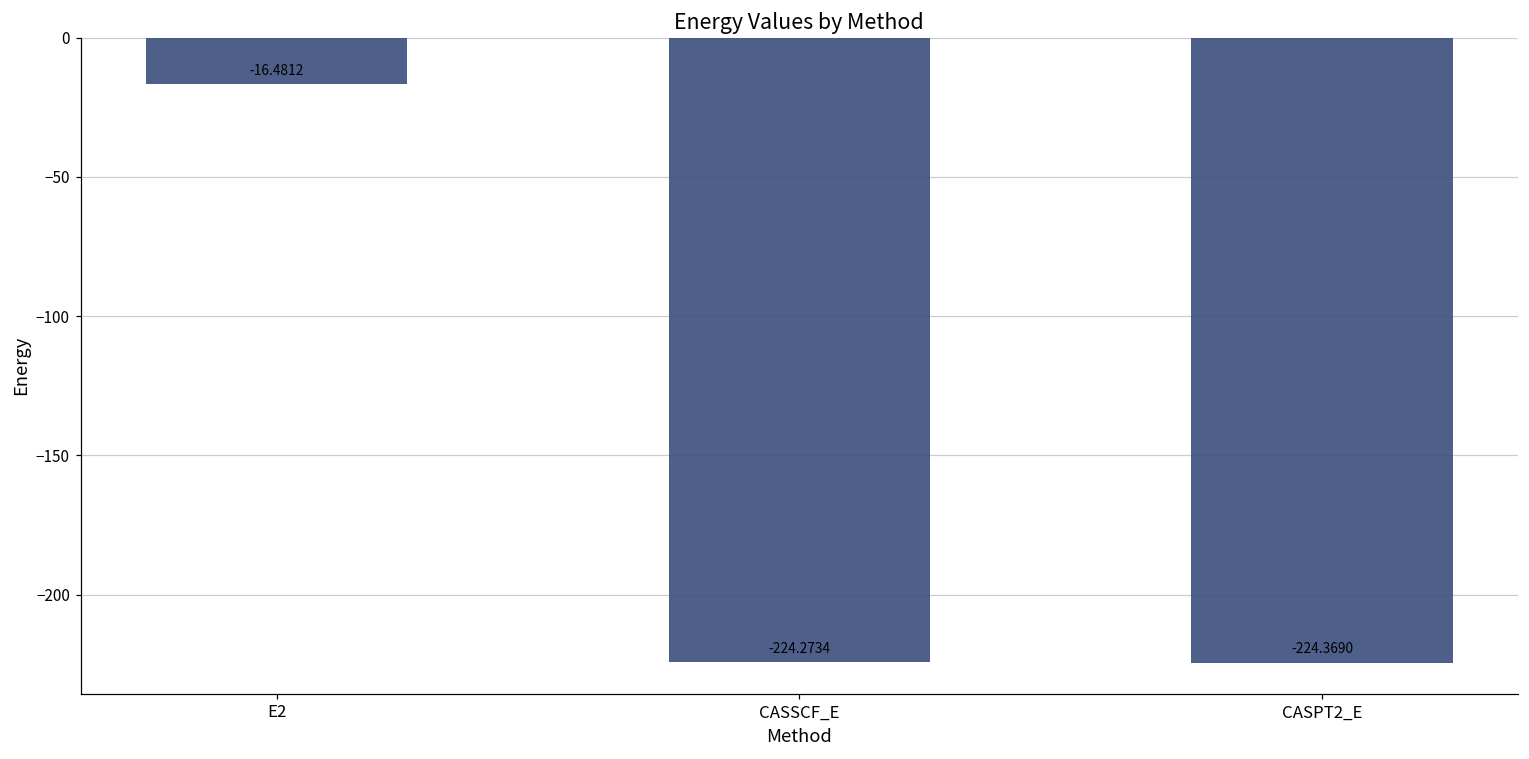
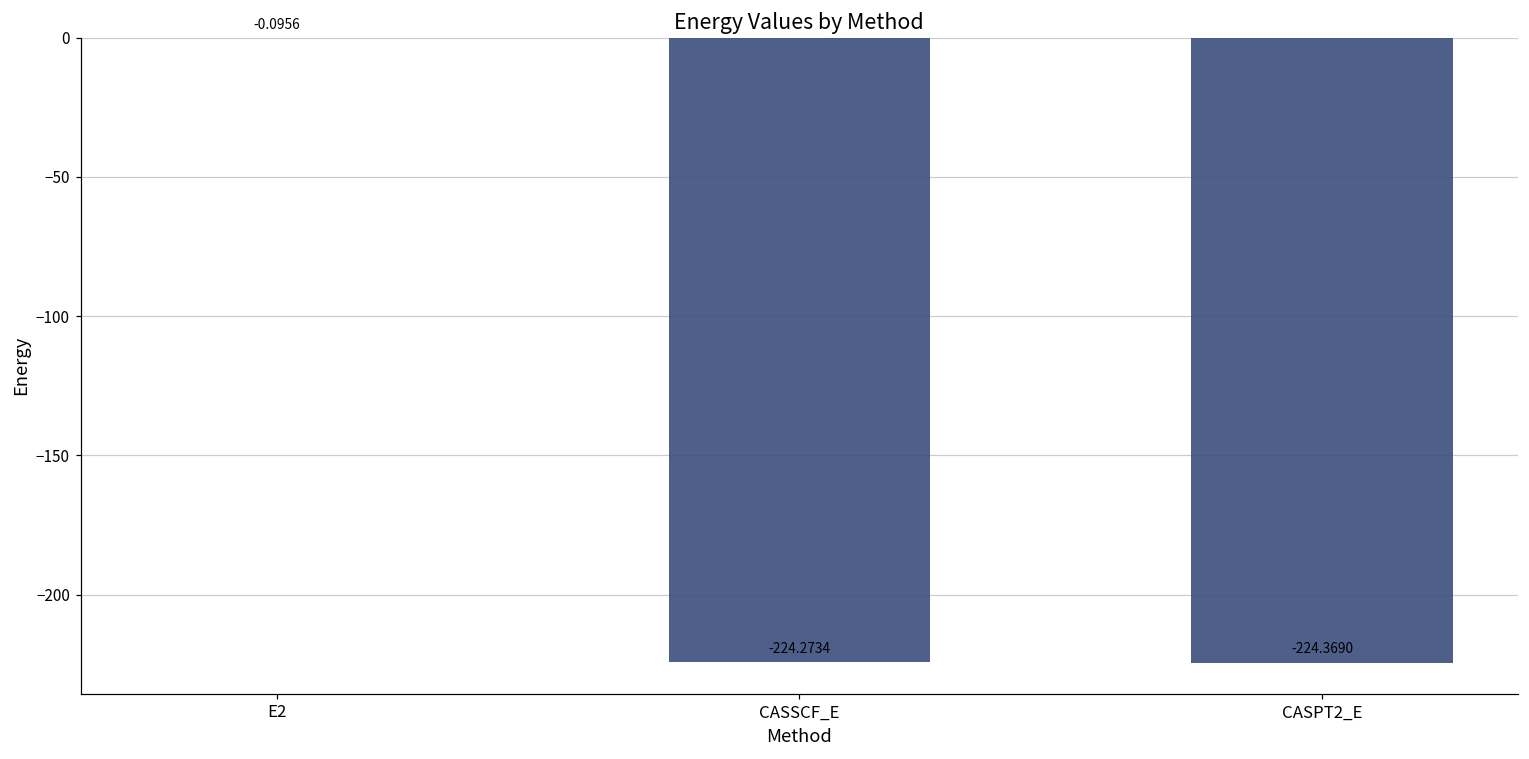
  {
-   "E2": -16.4812,
+   "E2": -0.0956,
    "CASSCF_E": -224.2734,
    "CASPT2_E": -224.3690
  }
